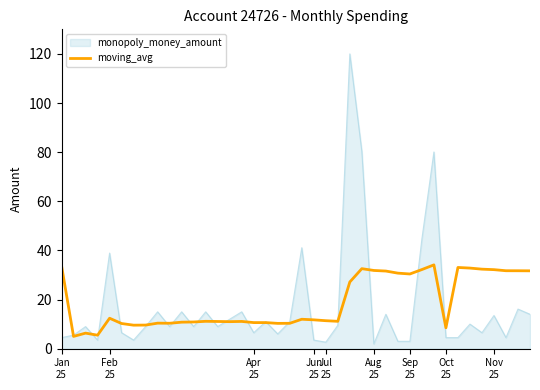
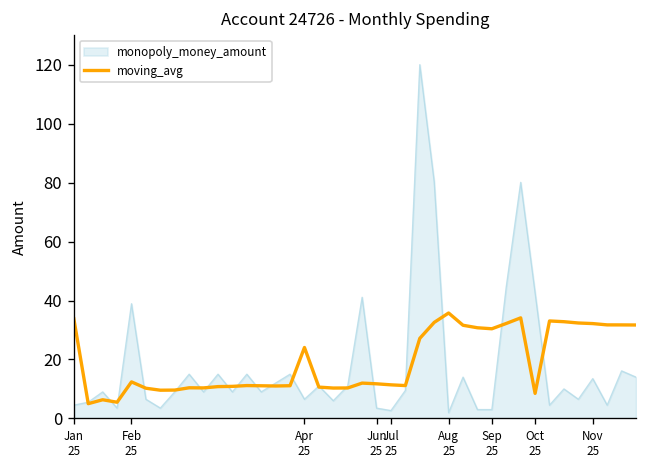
  {
    "monopoly_money_amount": {
      "Jan 25": 5,
      "Feb 25": 39,
      "Apr 25": 7,
      "Aug 25": 2,
      "Sep 25": 3,
-     "Oct 25": 5,
+     "Oct 25": 43,
      "Nov 25": 14
    },
    "moving_avg": {
      "Jan 25": 34,
      "Feb 25": 12,
-     "Apr 25": 11,
-     "Aug 25": 32,
+     "Apr 25": 24,
+     "Aug 25": 36,
      "Sep 25": 30,
      "Oct 25": 8,
      "Nov 25": 32
    }
  }
